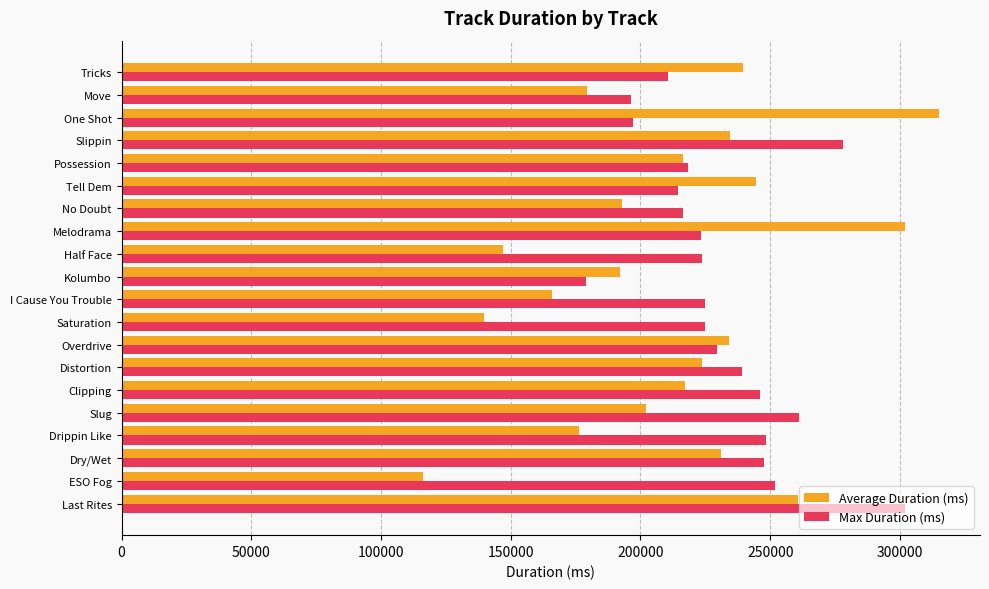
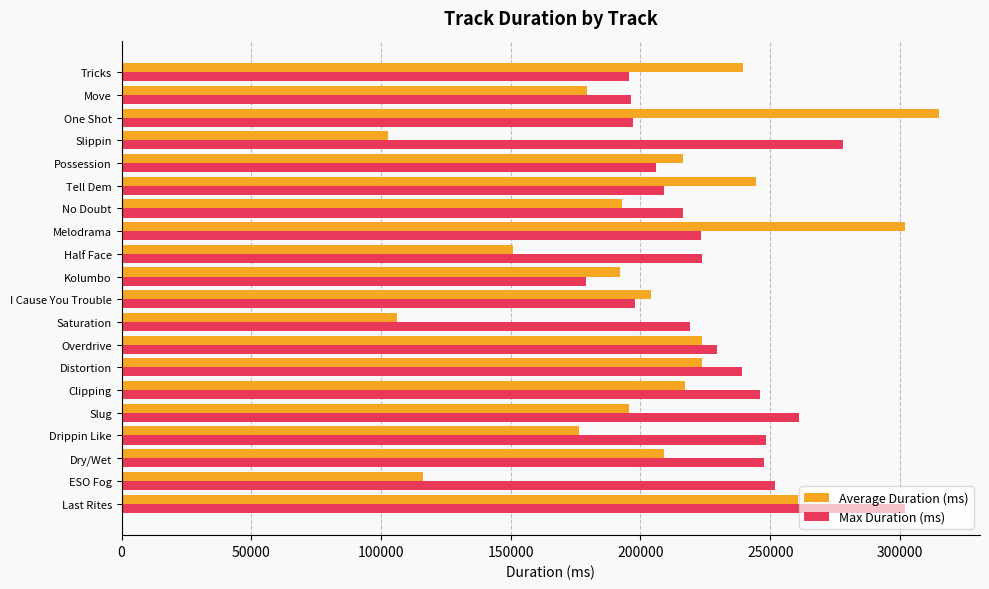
  {
    "Average Duration (ms)": {
      "Tricks": 239000,
      "Move": 179000,
      "One Shot": 315000,
-     "Slippin": 235000,
+     "Slippin": 103000,
      "Possession": 216000,
      "Tell Dem": 245000,
      "No Doubt": 193000,
      "Melodrama": 302000,
-     "Half Face": 147000,
+     "Half Face": 151000,
      "Kolumbo": 192000,
-     "I Cause You Trouble": 166000,
-     "Saturation": 140000,
-     "Overdrive": 234000,
+     "I Cause You Trouble": 204000,
+     "Saturation": 106000,
+     "Overdrive": 224000,
      "Distortion": 224000,
      "Clipping": 217000,
-     "Slug": 202000,
+     "Slug": 195000,
      "Drippin Like": 176000,
-     "Dry/Wet": 231000,
+     "Dry/Wet": 209000,
      "ESO Fog": 116000,
      "Last Rites": 261000
    },
    "Max Duration (ms)": {
-     "Tricks": 211000,
+     "Tricks": 195000,
      "Move": 196000,
      "One Shot": 197000,
      "Slippin": 278000,
-     "Possession": 218000,
-     "Tell Dem": 215000,
+     "Possession": 206000,
+     "Tell Dem": 209000,
      "No Doubt": 216000,
      "Melodrama": 223000,
      "Half Face": 224000,
      "Kolumbo": 179000,
-     "I Cause You Trouble": 225000,
-     "Saturation": 225000,
+     "I Cause You Trouble": 198000,
+     "Saturation": 219000,
      "Overdrive": 229000,
      "Distortion": 239000,
      "Clipping": 246000,
      "Slug": 261000,
      "Drippin Like": 248000,
      "Dry/Wet": 248000,
      "ESO Fog": 252000
    }
  }
